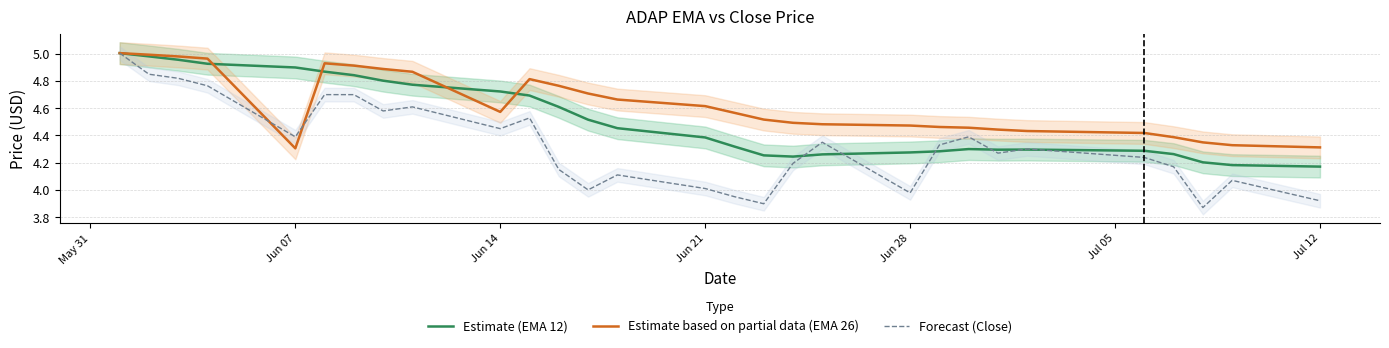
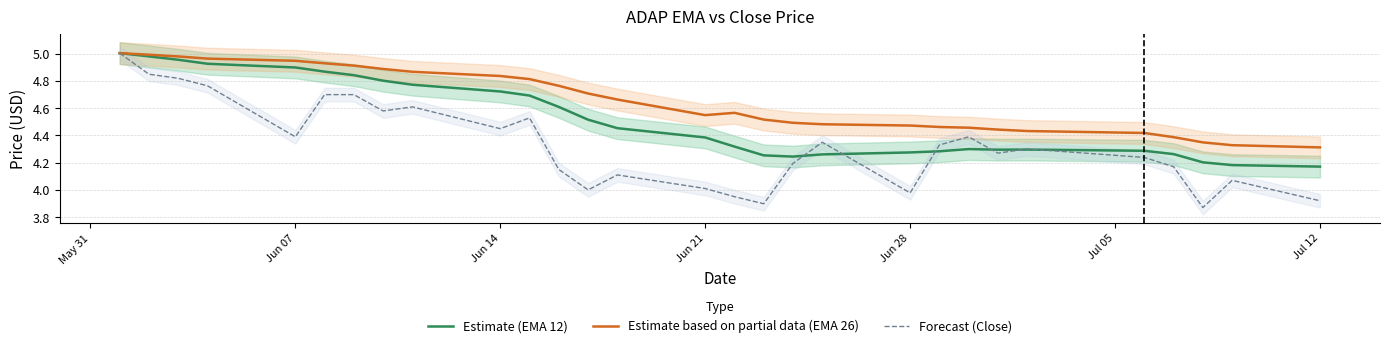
  {
    "Estimate based on partial data (EMA 26)": {
-     "Jun 07": 4.31,
-     "Jun 14": 4.57,
-     "Jun 21": 4.62,
+     "Jun 07": 4.95,
+     "Jun 14": 4.84,
+     "Jun 21": 4.55,
      "Jun 28": 4.47,
      "Jul 12": 4.31
    },
    "Forecast (Close)": {
      "Jun 14": 4.45,
      "Jun 21": 4.01,
      "Jun 28": 3.98,
      "Jul 12": 3.92
    }
  }
